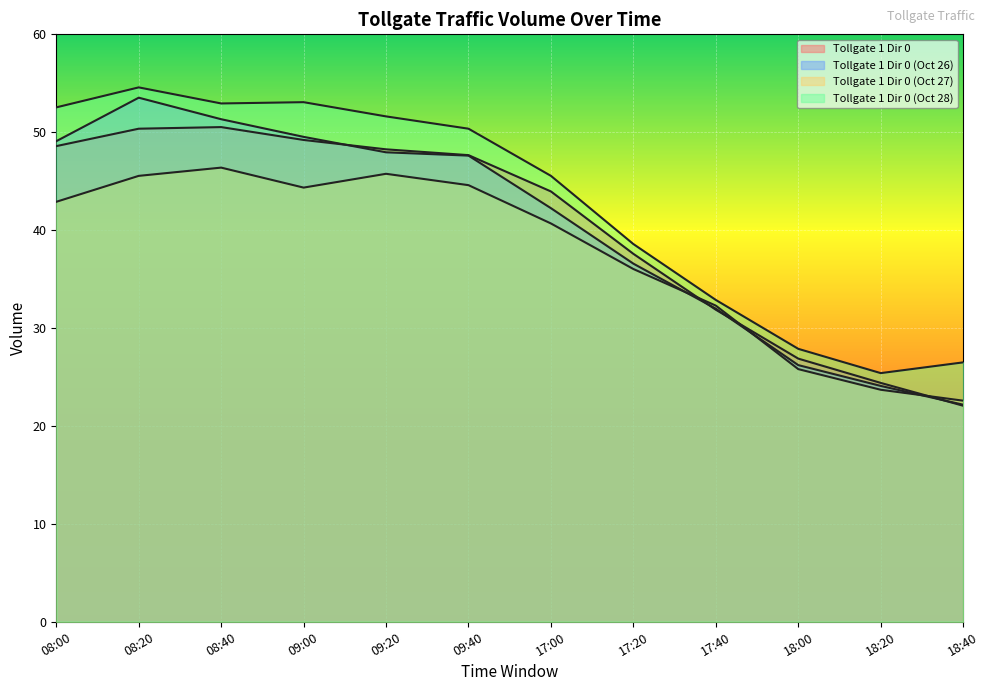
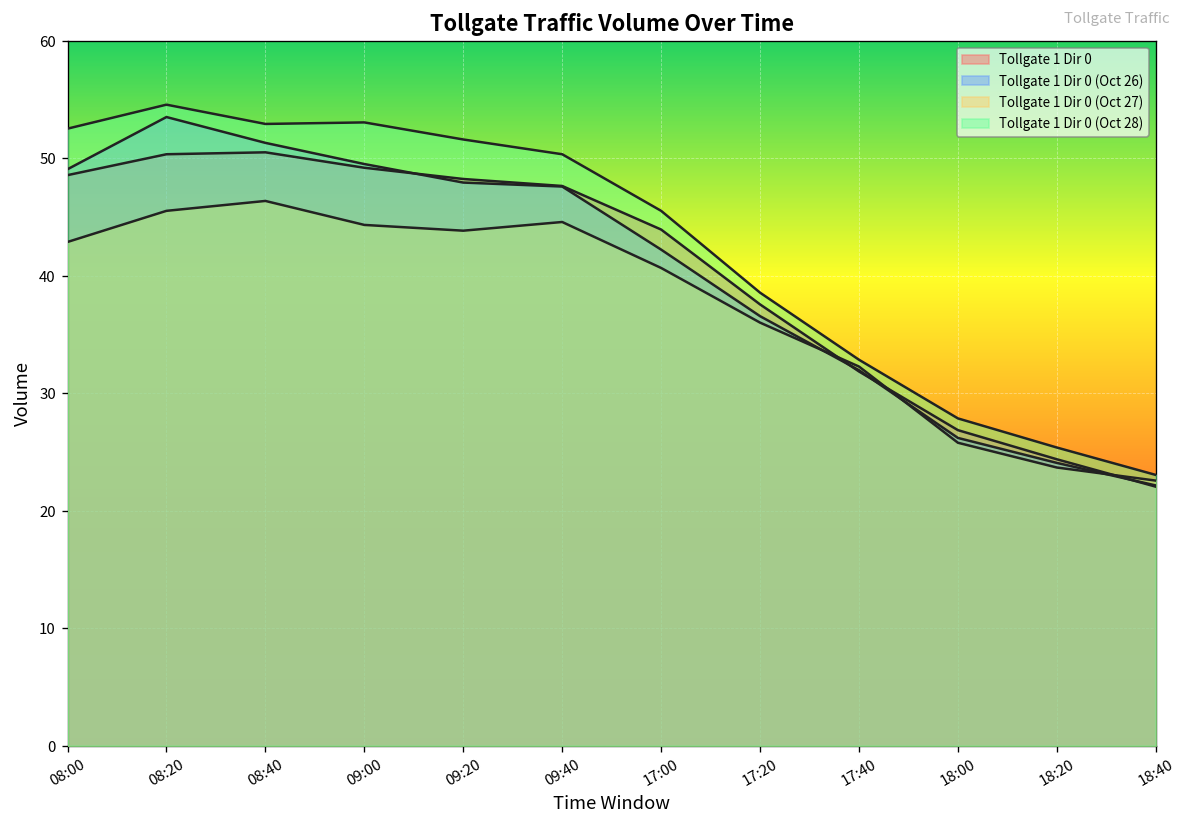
  {
    "Tollgate 1 Dir 0": {
      "08:00": 49,
      "08:20": 50,
      "08:40": 51,
      "09:00": 49,
      "09:20": 48,
      "17:00": 44,
      "17:20": 38,
      "18:00": 27,
      "18:20": 24
    },
    "Tollgate 1 Dir 0 (Oct 26)": {
      "08:00": 49,
      "08:20": 54,
      "08:40": 51,
      "09:00": 50,
      "09:20": 48,
      "17:00": 42,
      "17:20": 37,
      "18:00": 26,
      "18:20": 24
    },
    "Tollgate 1 Dir 0 (Oct 27)": {
      "08:00": 43,
      "08:20": 46,
      "08:40": 46,
      "09:00": 44,
-     "09:20": 46,
+     "09:20": 44,
      "09:40": 45,
      "17:00": 41,
      "17:20": 36,
      "17:40": 32,
      "18:00": 26,
      "18:20": 24,
      "18:40": 23
    },
    "Tollgate 1 Dir 0 (Oct 28)": {
      "08:00": 53,
      "08:20": 55,
      "08:40": 53,
      "09:00": 53,
      "09:20": 52,
      "09:40": 50,
      "17:00": 46,
      "17:20": 39,
      "17:40": 33,
      "18:00": 28,
      "18:20": 25,
-     "18:40": 26
+     "18:40": 23
    }
  }
